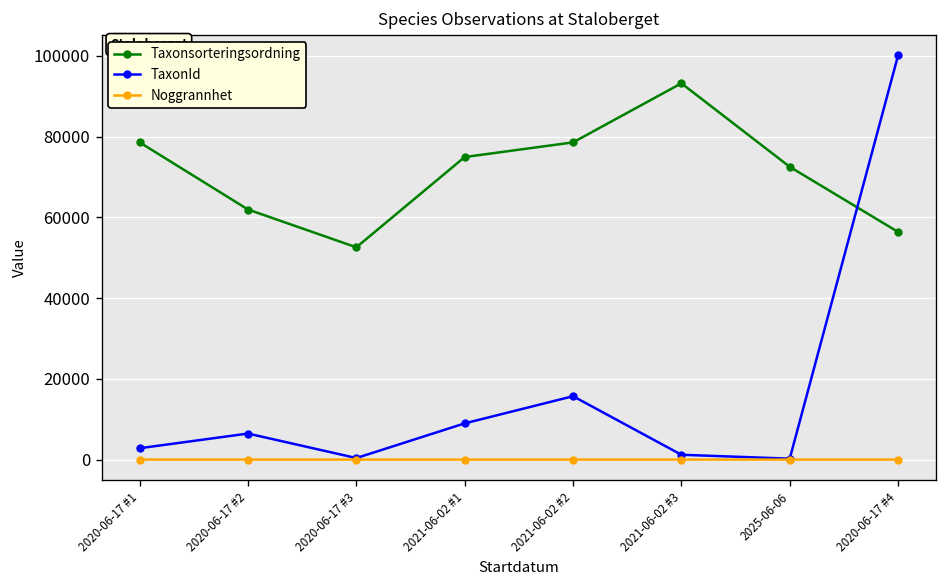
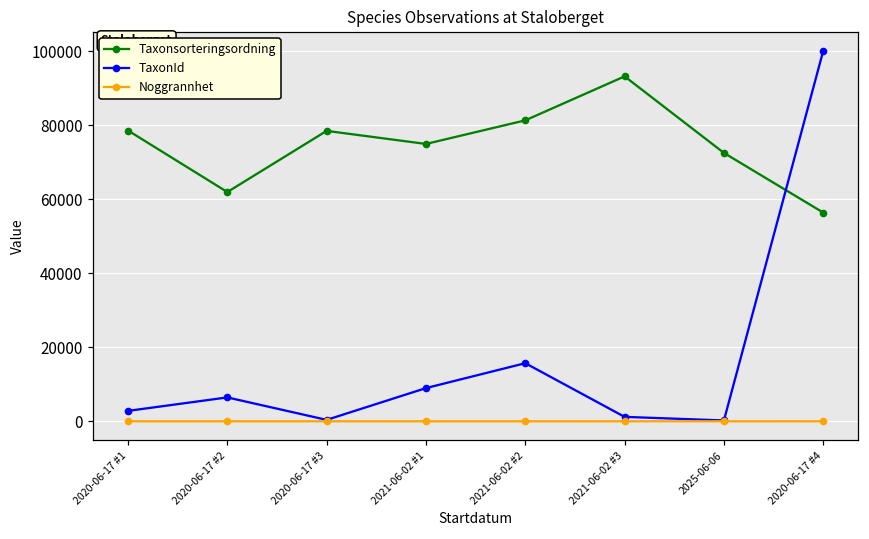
  {
    "Taxonsorteringsordning": {
      "2020-06-17 #1": 79000,
      "2020-06-17 #2": 62000,
-     "2020-06-17 #3": 53000,
+     "2020-06-17 #3": 78000,
      "2021-06-02 #1": 75000,
-     "2021-06-02 #2": 79000,
+     "2021-06-02 #2": 81000,
      "2021-06-02 #3": 93000,
      "2025-06-06": 73000,
      "2020-06-17 #4": 56000
    },
    "TaxonId": {
      "2020-06-17 #1": 3000,
      "2020-06-17 #2": 6000,
      "2021-06-02 #1": 9000,
      "2021-06-02 #2": 16000,
      "2021-06-02 #3": 1000,
      "2020-06-17 #4": 100000
    },
    "Noggrannhet": {
      "2020-06-17 #1": 0,
      "2020-06-17 #2": 0,
      "2021-06-02 #1": 0,
      "2021-06-02 #2": 0,
      "2021-06-02 #3": 0,
      "2020-06-17 #4": 0
    }
  }
